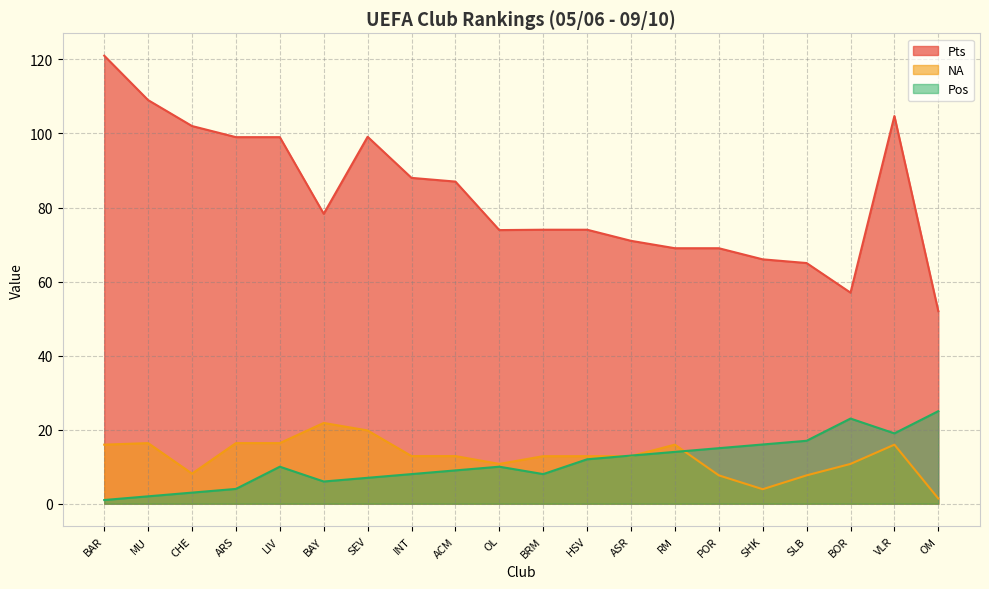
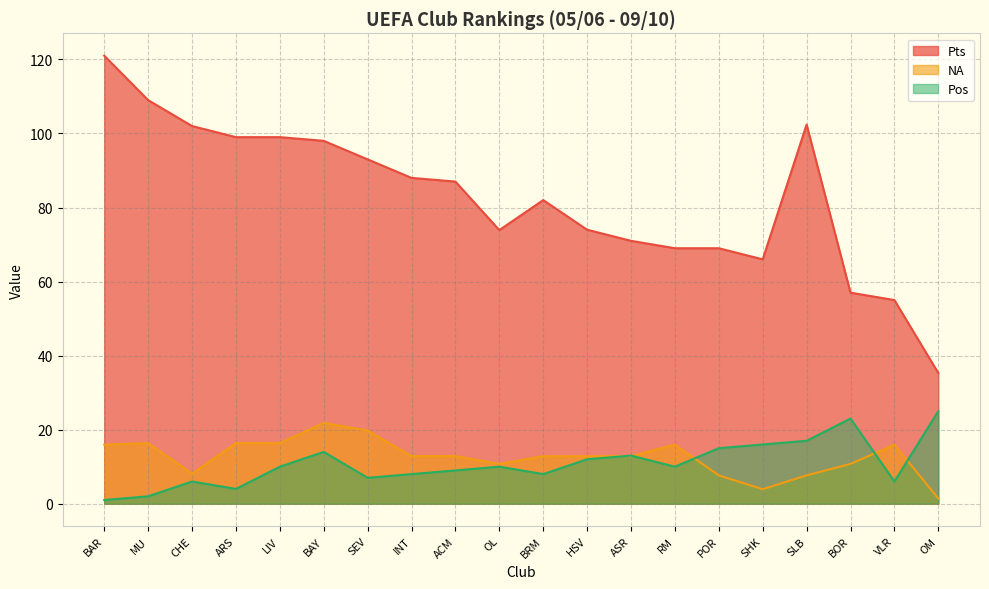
  {
    "Pts": {
      "BAR": 121,
      "MU": 109,
      "CHE": 102,
      "ARS": 99,
      "LIV": 99,
-     "BAY": 78,
-     "SEV": 99,
+     "BAY": 98,
+     "SEV": 93,
      "INT": 88,
      "ACM": 87,
      "OL": 74,
-     "BRM": 74,
+     "BRM": 82,
      "HSV": 74,
      "ASR": 71,
      "RM": 69,
      "POR": 69,
      "SHK": 66,
-     "SLB": 65,
+     "SLB": 102,
      "BOR": 57,
-     "VLR": 105,
-     "OM": 52
+     "VLR": 55,
+     "OM": 35
    },
    "NA": {
      "BAR": 16,
      "MU": 16,
      "CHE": 8,
      "ARS": 16,
      "LIV": 16,
      "BAY": 22,
      "SEV": 20,
      "INT": 13,
      "ACM": 13,
      "OL": 11,
      "BRM": 13,
      "HSV": 13,
      "RM": 16,
      "POR": 8,
      "SHK": 4,
      "SLB": 8,
      "BOR": 11,
      "VLR": 16,
      "OM": 1
    },
    "Pos": {
      "BAR": 1,
      "MU": 2,
-     "CHE": 3,
+     "CHE": 6,
      "ARS": 4,
      "LIV": 10,
-     "BAY": 6,
+     "BAY": 14,
      "SEV": 7,
      "INT": 8,
      "ACM": 9,
      "OL": 10,
      "BRM": 8,
      "HSV": 12,
-     "RM": 14,
+     "RM": 10,
      "POR": 15,
      "SHK": 16,
      "SLB": 17,
      "BOR": 23,
-     "VLR": 19,
+     "VLR": 6,
      "OM": 25
    }
  }
